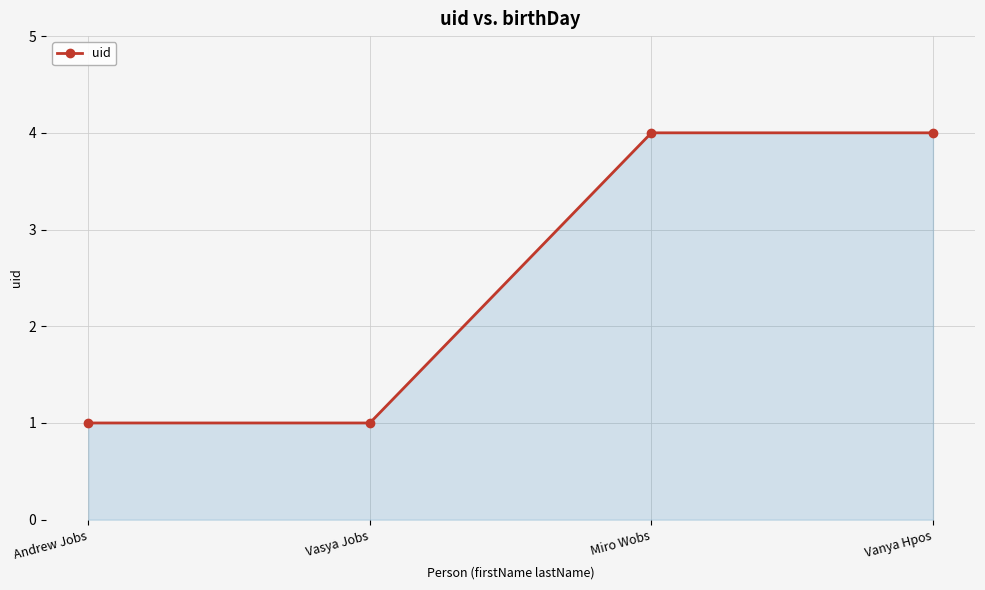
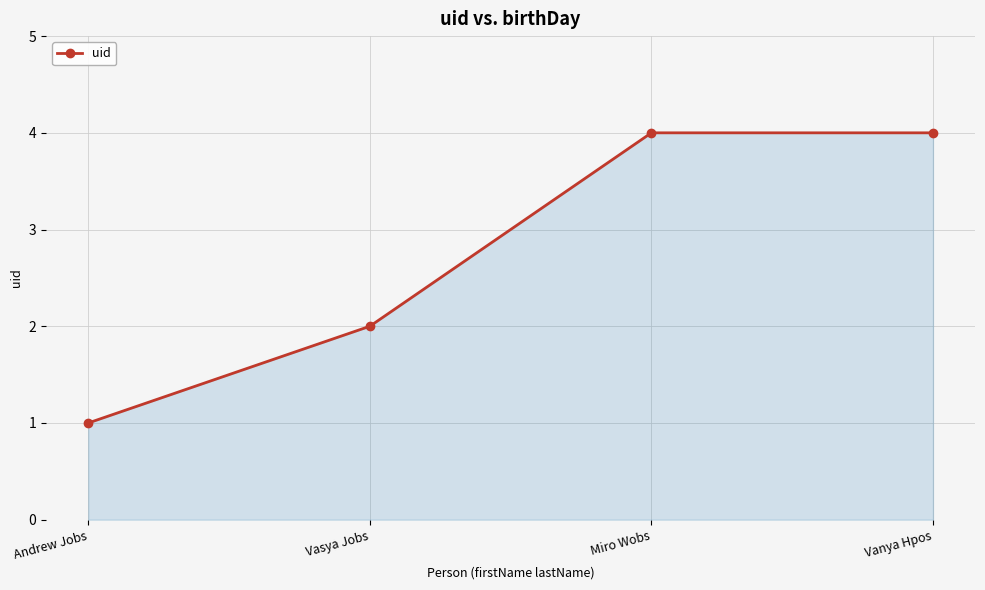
  {
    "Andrew Jobs": 1,
-   "Vasya Jobs": 1,
+   "Vasya Jobs": 2,
    "Miro Wobs": 4,
    "Vanya Hpos": 4
  }
